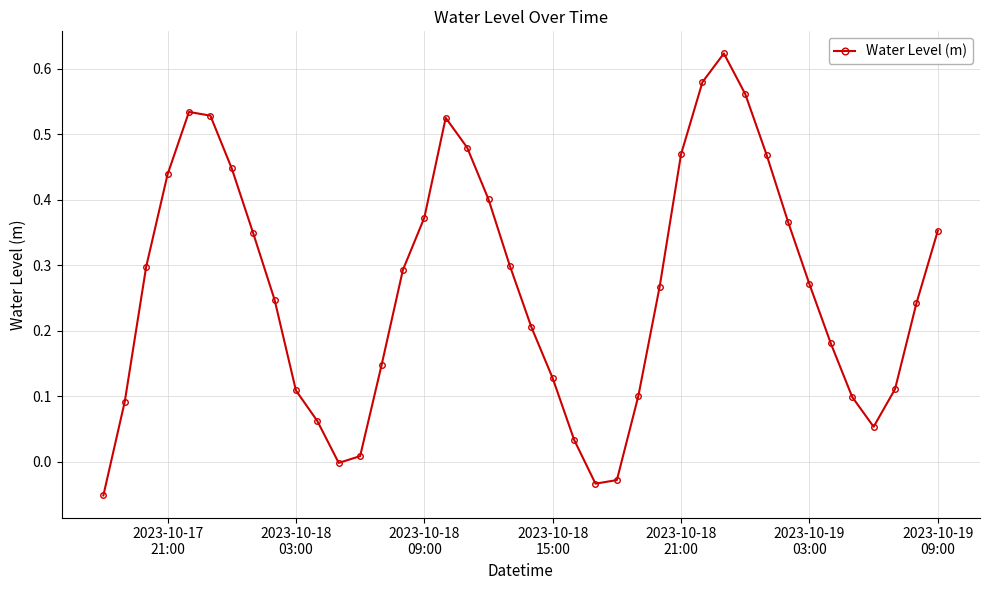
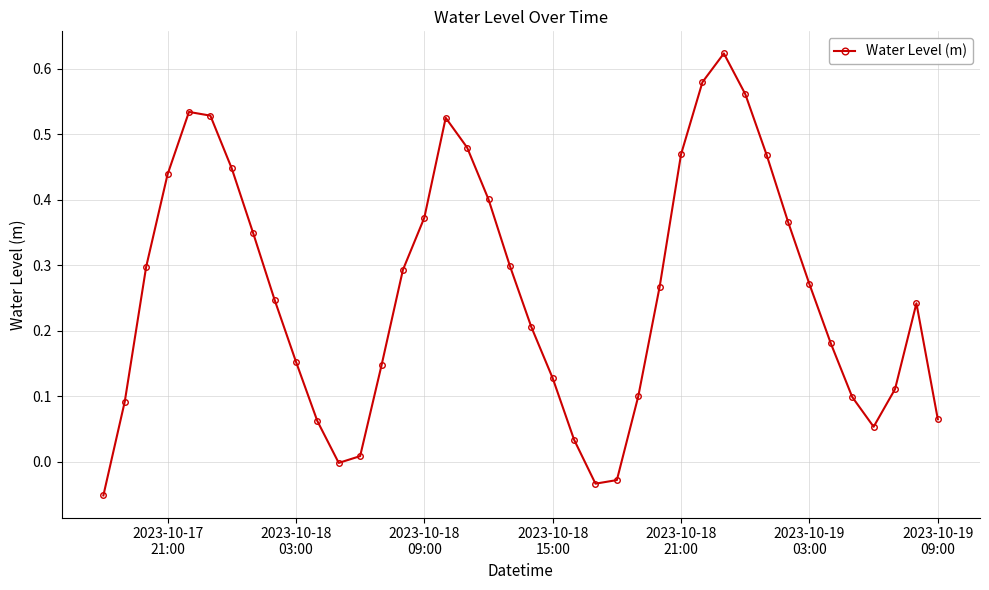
  {
    "2023-10-17 21:00": 0.44,
-   "2023-10-18 03:00": 0.11,
+   "2023-10-18 03:00": 0.15,
    "2023-10-18 09:00": 0.37,
    "2023-10-18 15:00": 0.13,
    "2023-10-18 21:00": 0.47,
    "2023-10-19 03:00": 0.27,
-   "2023-10-19 09:00": 0.35
+   "2023-10-19 09:00": 0.07
  }
